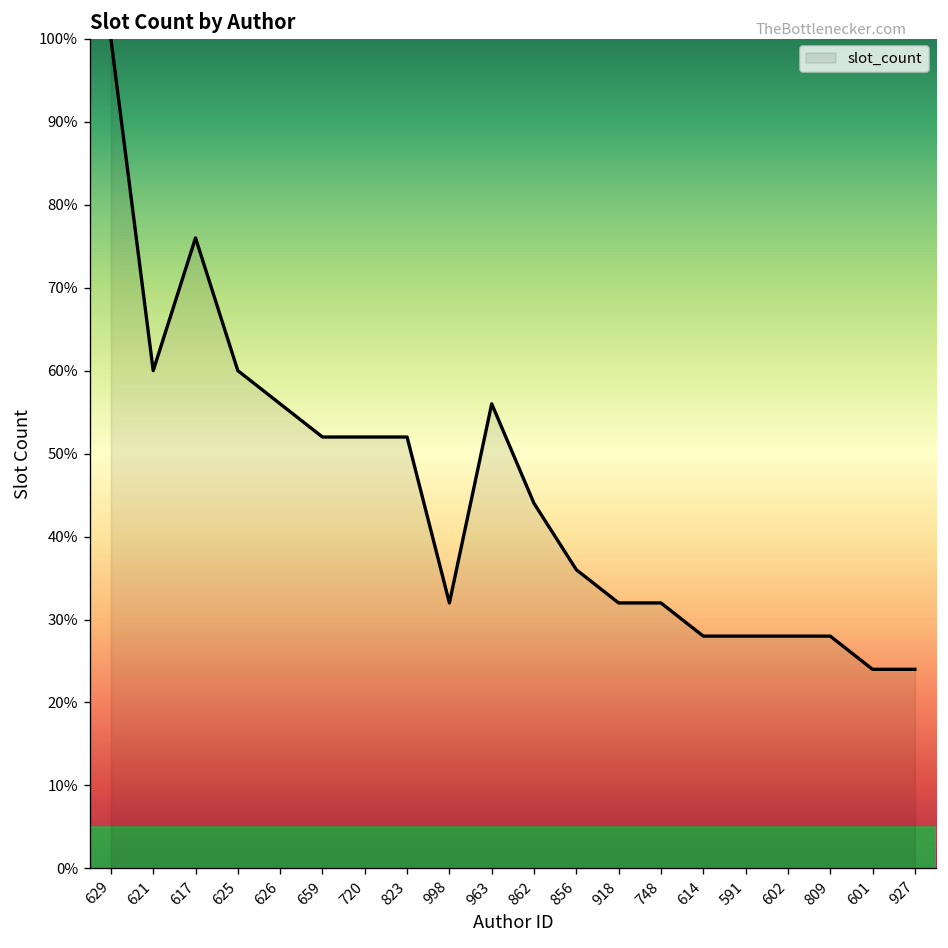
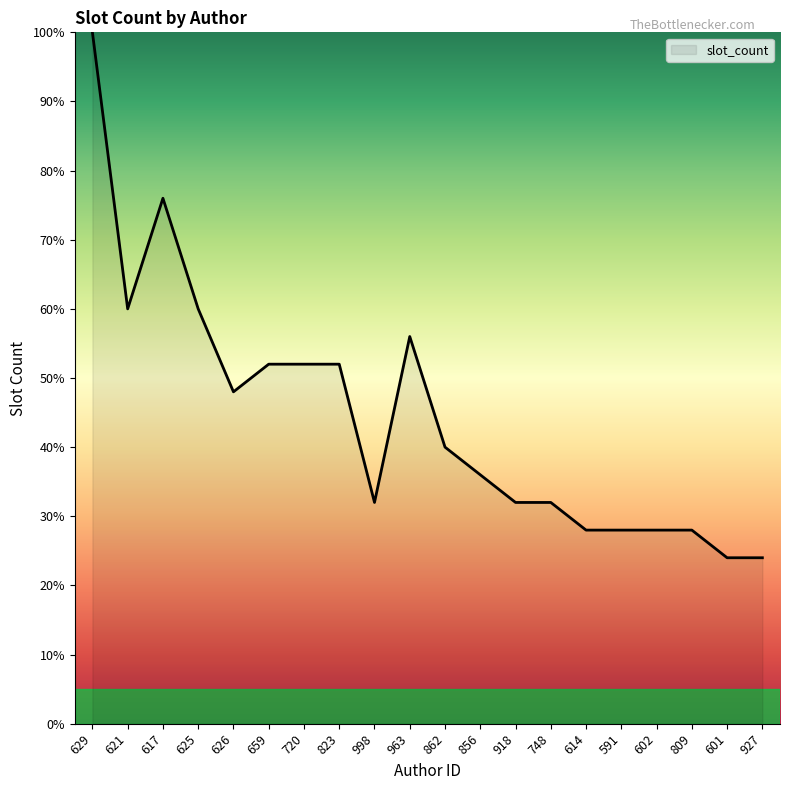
  {
    "629": "100%",
    "621": "60%",
    "617": "76%",
    "625": "60%",
-   "626": "56%",
+   "626": "48%",
    "659": "52%",
    "720": "52%",
    "823": "52%",
    "998": "32%",
    "963": "56%",
-   "862": "44%",
+   "862": "40%",
    "856": "36%",
    "918": "32%",
    "748": "32%",
    "614": "28%",
    "591": "28%",
    "602": "28%",
    "809": "28%",
    "601": "24%",
    "927": "24%"
  }
